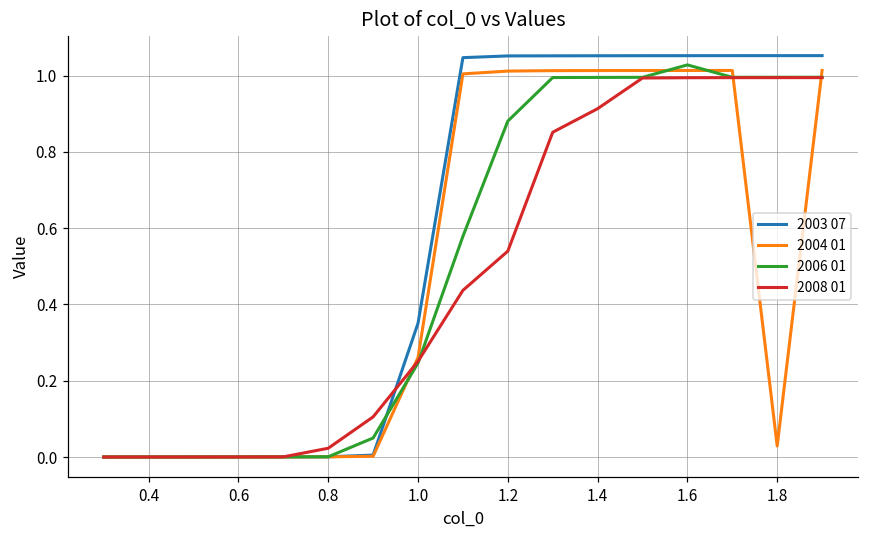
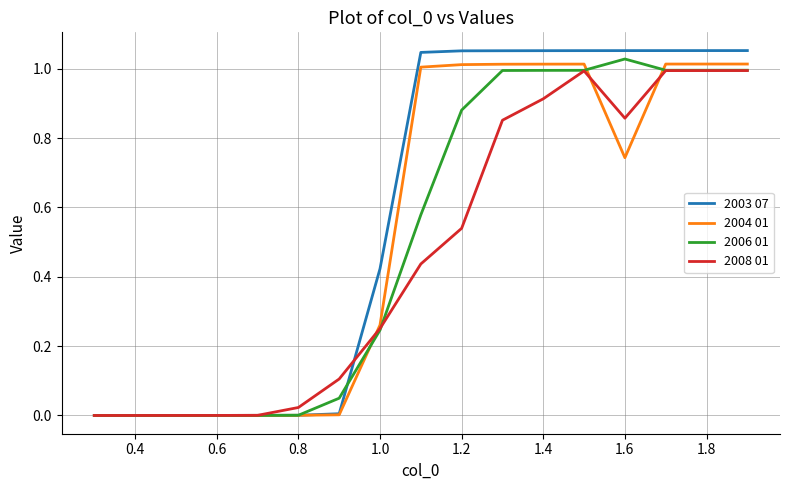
  {
    "2003 07": {
-     "1.0": 0.35,
+     "1.0": 0.42,
      "1.2": 1.05,
      "1.4": 1.05,
      "1.6": 1.05,
      "1.8": 1.05
    },
    "2004 01": {
      "1.0": 0.26,
      "1.2": 1.01,
      "1.4": 1.01,
-     "1.6": 1.01,
-     "1.8": 0.03
+     "1.6": 0.74,
+     "1.8": 1.01
    },
    "2006 01": {
      "1.2": 0.88,
      "1.4": 1.00,
      "1.6": 1.03
    },
    "2008 01": {
      "0.8": 0.02,
      "1.2": 0.54,
      "1.4": 0.91,
-     "1.6": 0.99
+     "1.6": 0.86
    }
  }
